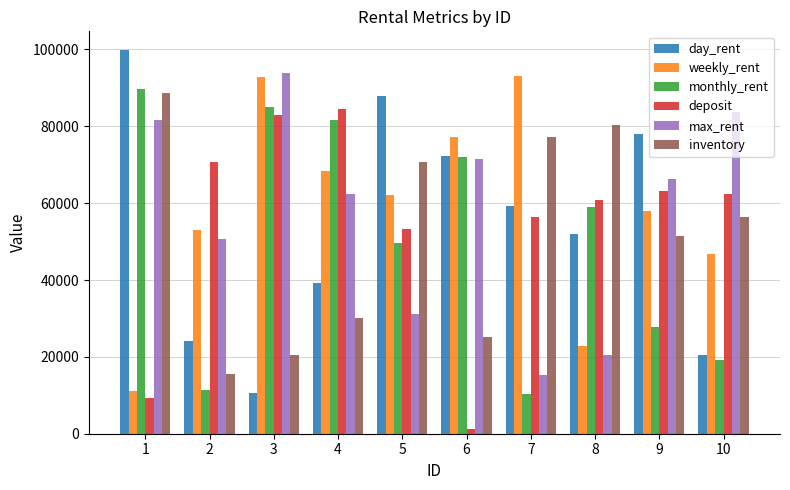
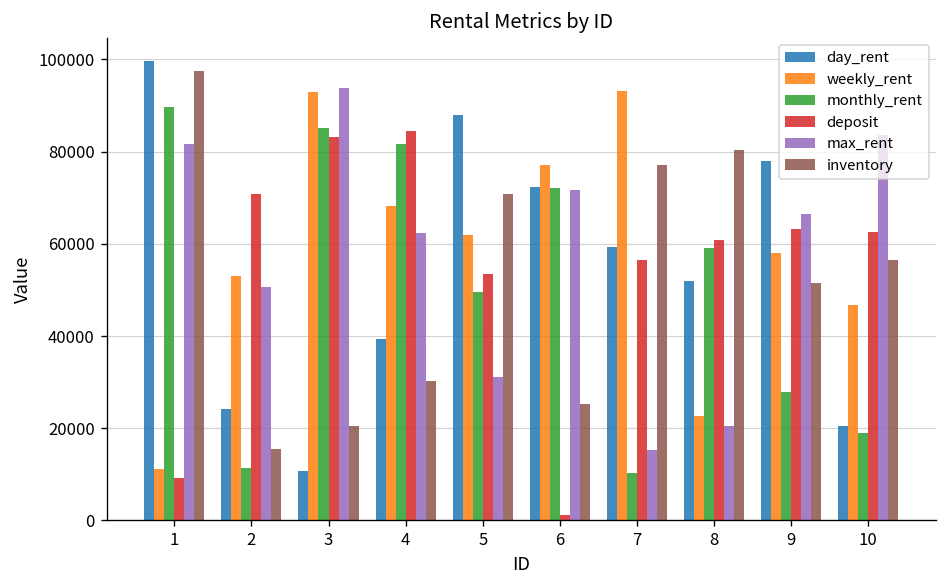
  {
    "day_rent": {
      "1": 100000,
      "2": 24000,
      "3": 11000,
      "4": 39000,
      "5": 88000,
      "6": 72000,
      "7": 59000,
      "8": 52000,
      "9": 78000,
      "10": 21000
    },
    "weekly_rent": {
      "1": 11000,
      "2": 53000,
      "3": 93000,
      "4": 68000,
      "5": 62000,
      "6": 77000,
      "7": 93000,
      "8": 23000,
      "9": 58000,
      "10": 47000
    },
    "monthly_rent": {
      "1": 90000,
      "2": 11000,
      "3": 85000,
      "4": 82000,
      "5": 50000,
      "6": 72000,
      "7": 10000,
      "8": 59000,
      "9": 28000,
      "10": 19000
    },
    "deposit": {
      "1": 9000,
      "2": 71000,
      "3": 83000,
      "4": 85000,
      "5": 53000,
      "6": 1000,
      "7": 57000,
      "8": 61000,
      "9": 63000,
      "10": 62000
    },
    "max_rent": {
      "1": 82000,
      "2": 51000,
      "3": 94000,
      "4": 62000,
      "5": 31000,
      "6": 72000,
      "7": 15000,
      "8": 21000,
      "9": 66000
    },
    "inventory": {
-     "1": 89000,
+     "1": 98000,
      "2": 15000,
      "3": 21000,
      "4": 30000,
      "5": 71000,
      "6": 25000,
      "7": 77000,
      "8": 80000,
      "9": 52000,
      "10": 56000
    }
  }
